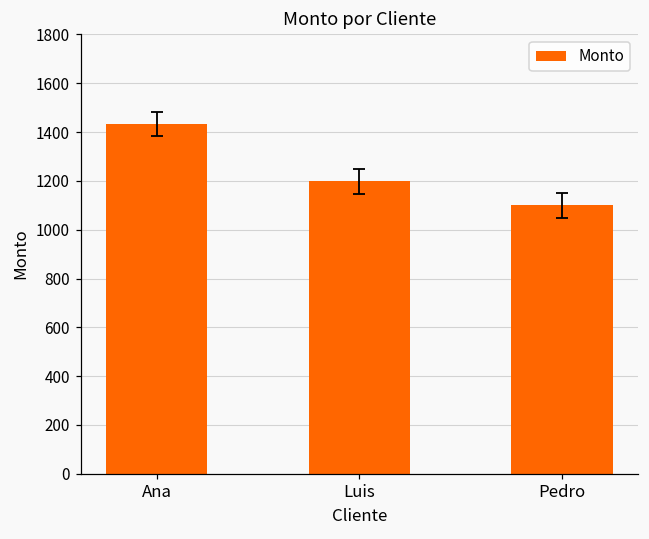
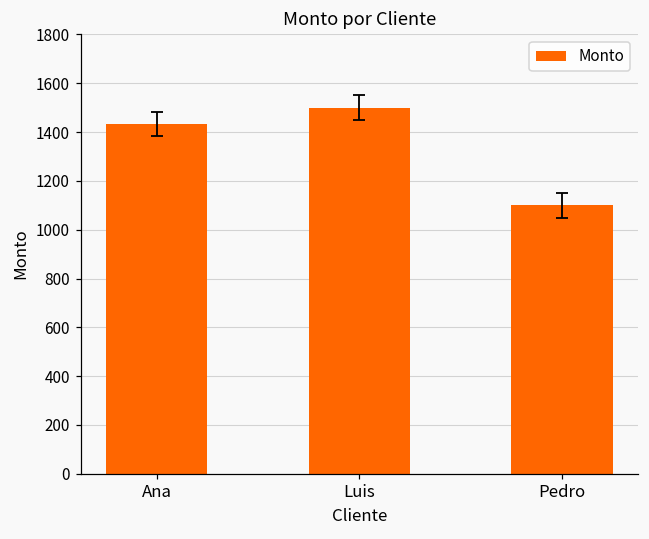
  {
    "Monto": {
      "Ana": 1430,
-     "Luis": 1200,
+     "Luis": 1500,
      "Pedro": 1100
    }
  }
